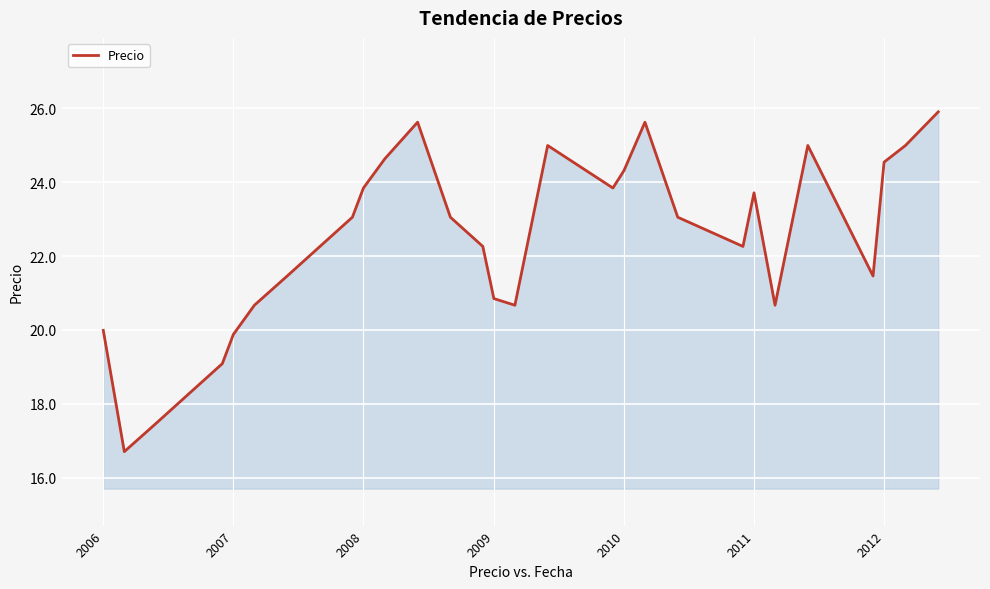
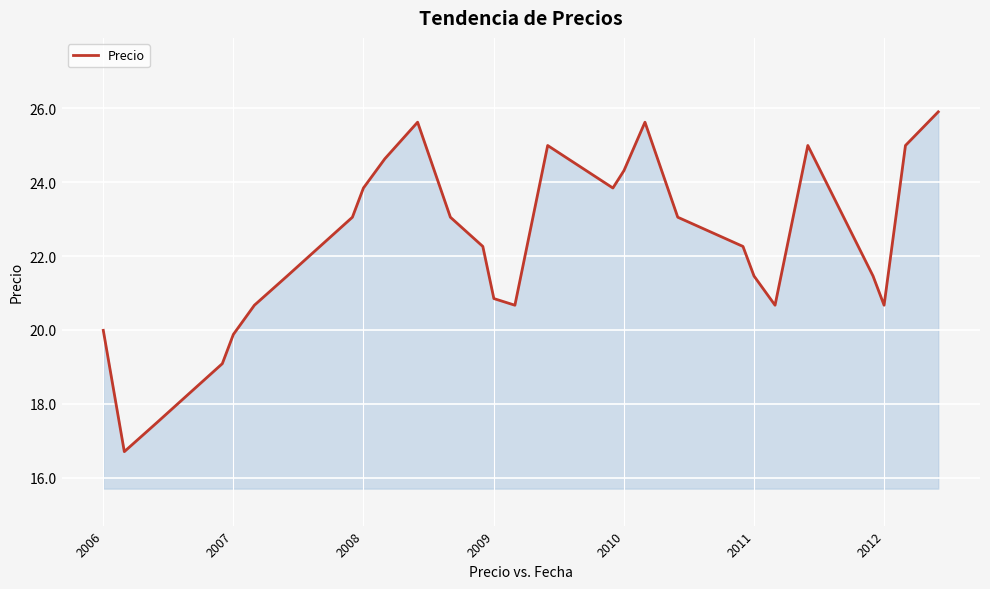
  {
    "2006": 20.0,
    "2007": 19.9,
    "2008": 23.8,
    "2009": 20.9,
    "2010": 24.3,
-   "2011": 23.7,
-   "2012": 24.5
+   "2011": 21.5,
+   "2012": 20.7
  }
